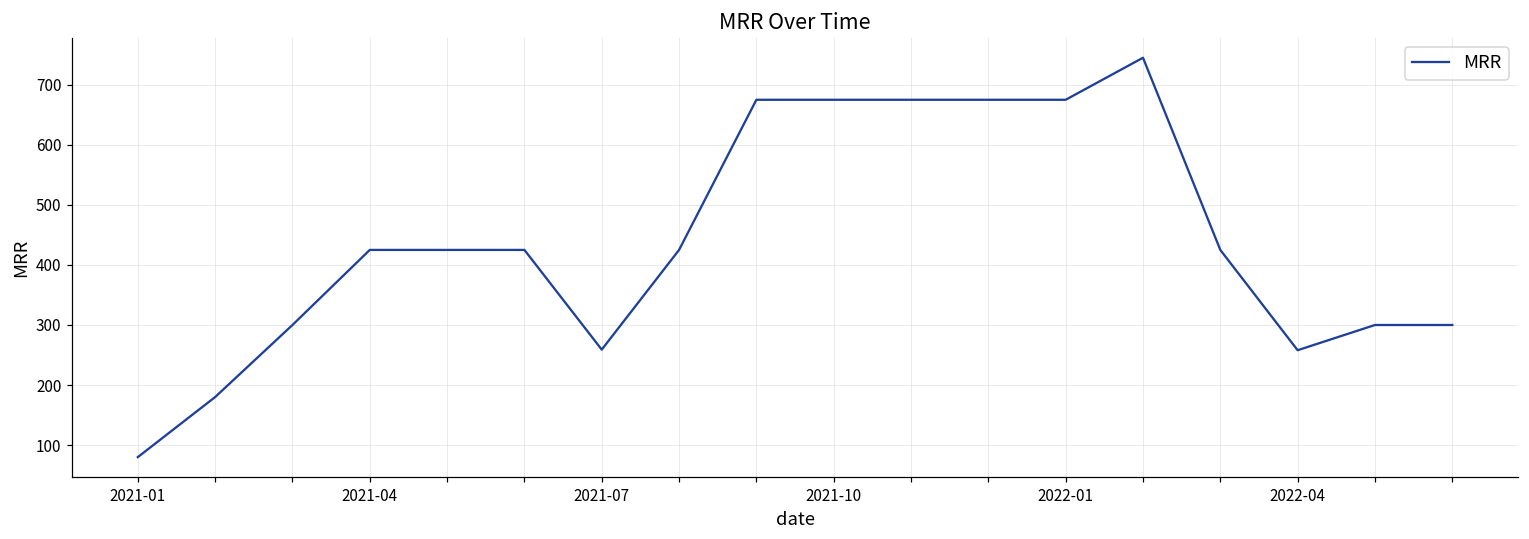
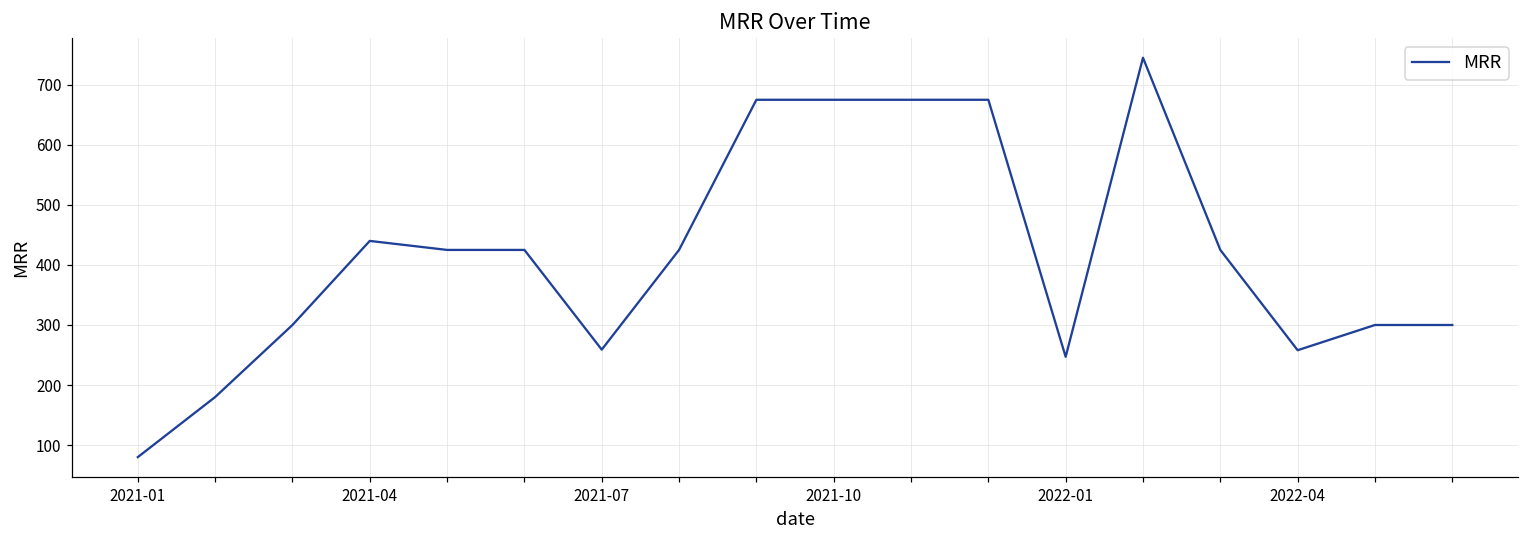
  {
    "2021-01": 80,
-   "2021-04": 430,
+   "2021-04": 440,
    "2021-07": 260,
    "2021-10": 680,
-   "2022-01": 680,
+   "2022-01": 250,
    "2022-04": 260
  }
